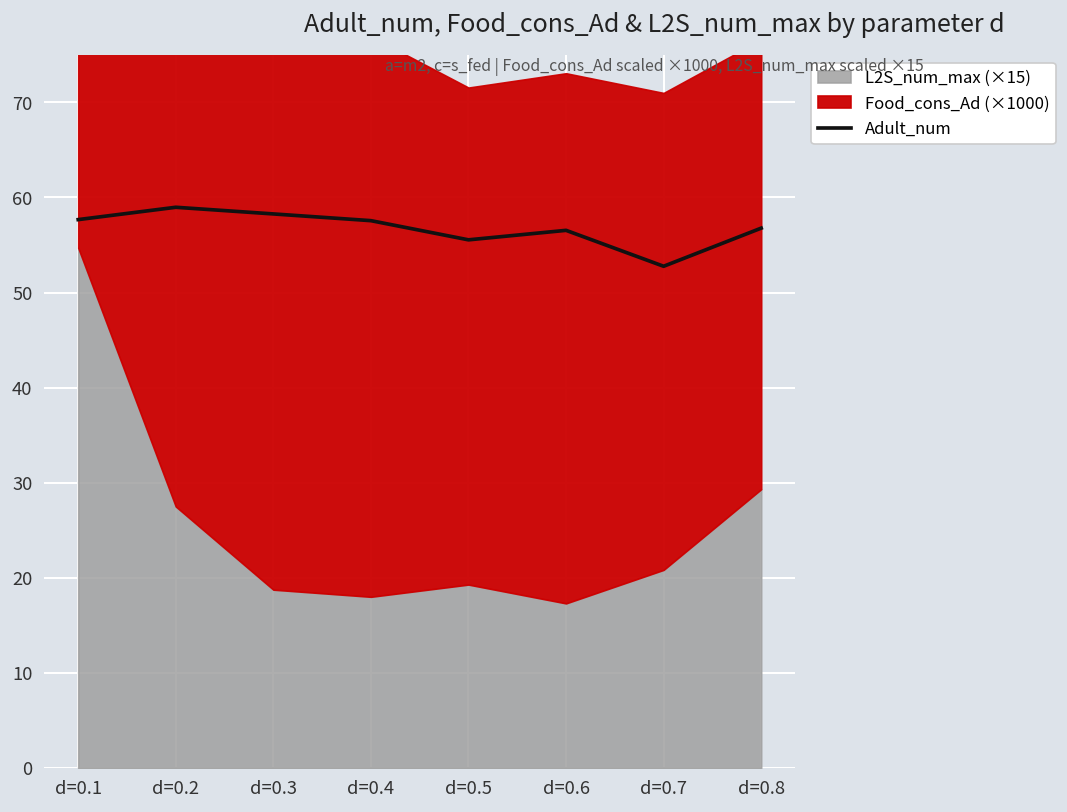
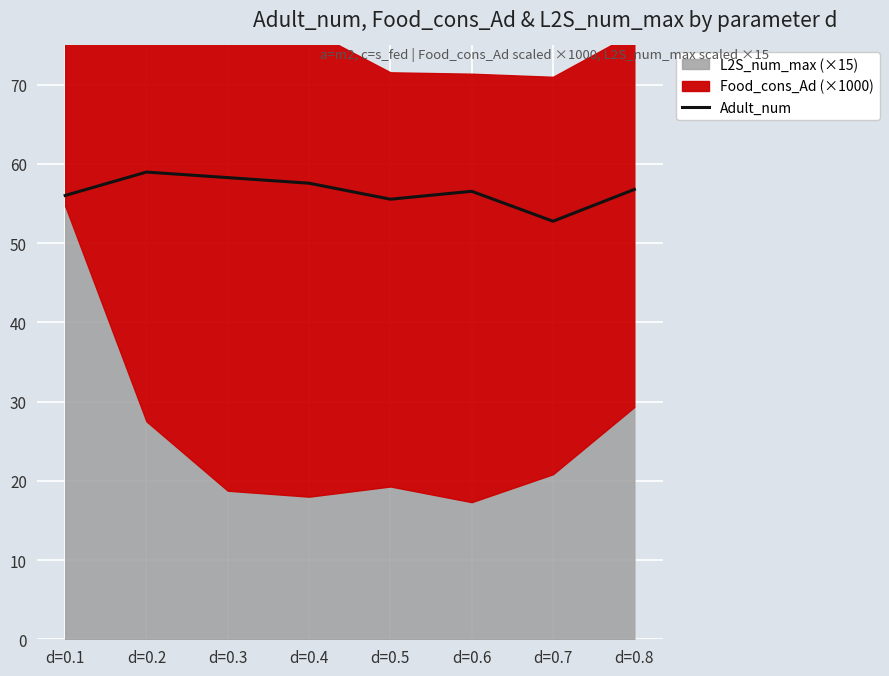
  {
    "Adult_num": {
-     "d=0.1": 58,
+     "d=0.1": 56,
      "d=0.2": 59,
      "d=0.3": 58,
      "d=0.4": 58,
      "d=0.5": 56,
      "d=0.6": 57,
      "d=0.7": 53,
      "d=0.8": 57
    },
    "L2S_num_max (×15)": {
      "d=0.1": 55,
      "d=0.2": 28,
      "d=0.3": 19,
      "d=0.4": 18,
      "d=0.5": 19,
      "d=0.6": 17,
      "d=0.7": 21,
      "d=0.8": 29
    },
    "Food_cons_Ad (×1000)": {
      "d=0.5": 52,
-     "d=0.6": 56,
+     "d=0.6": 54,
      "d=0.7": 50
    }
  }
